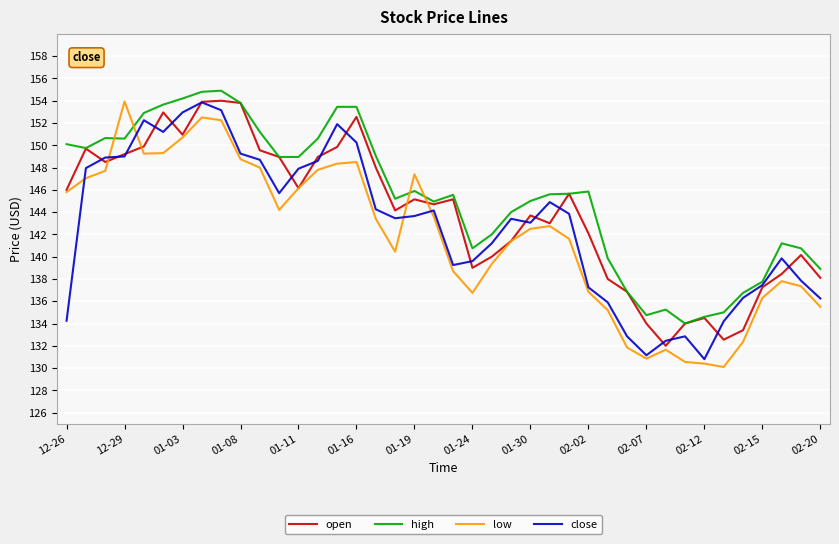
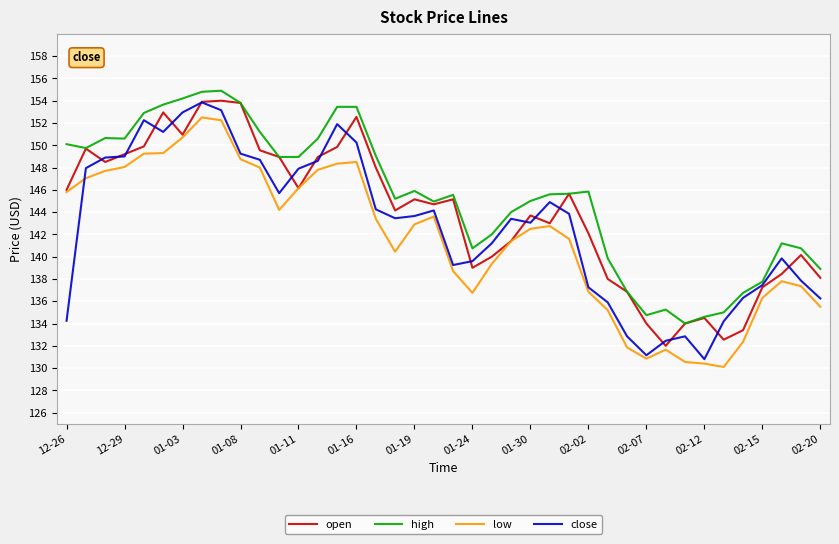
  {
    "open": {
      "01-03": 151.0,
      "01-16": 152.6,
      "01-19": 145.2,
      "01-24": 139.0,
      "01-30": 143.7,
      "02-02": 142.1,
      "02-07": 134.0,
      "02-20": 138.1
    },
    "high": {
      "12-26": 150.1,
      "12-29": 150.6,
      "01-03": 154.2,
      "01-11": 149.0,
      "01-16": 153.5,
      "01-19": 145.9,
      "01-24": 140.8,
      "01-30": 145.0,
      "02-02": 145.9,
      "02-07": 134.8,
      "02-15": 137.8,
      "02-20": 138.9
    },
    "low": {
-     "12-29": 153.9,
+     "12-29": 148.1,
      "01-03": 150.7,
      "01-08": 148.8,
      "01-16": 148.5,
-     "01-19": 147.4,
+     "01-19": 142.9,
      "01-24": 136.8,
      "01-30": 142.5,
      "02-02": 136.9,
      "02-07": 130.9,
      "02-12": 130.4,
      "02-15": 136.3,
      "02-20": 135.5
    },
    "close": {
      "12-26": 134.3,
      "01-03": 153.0,
      "01-08": 149.3,
      "01-11": 147.9,
      "01-16": 150.3,
      "01-19": 143.7,
      "01-24": 139.6,
      "01-30": 143.1,
      "02-02": 137.3,
      "02-07": 131.2,
      "02-12": 130.8,
      "02-20": 136.3
    }
  }
